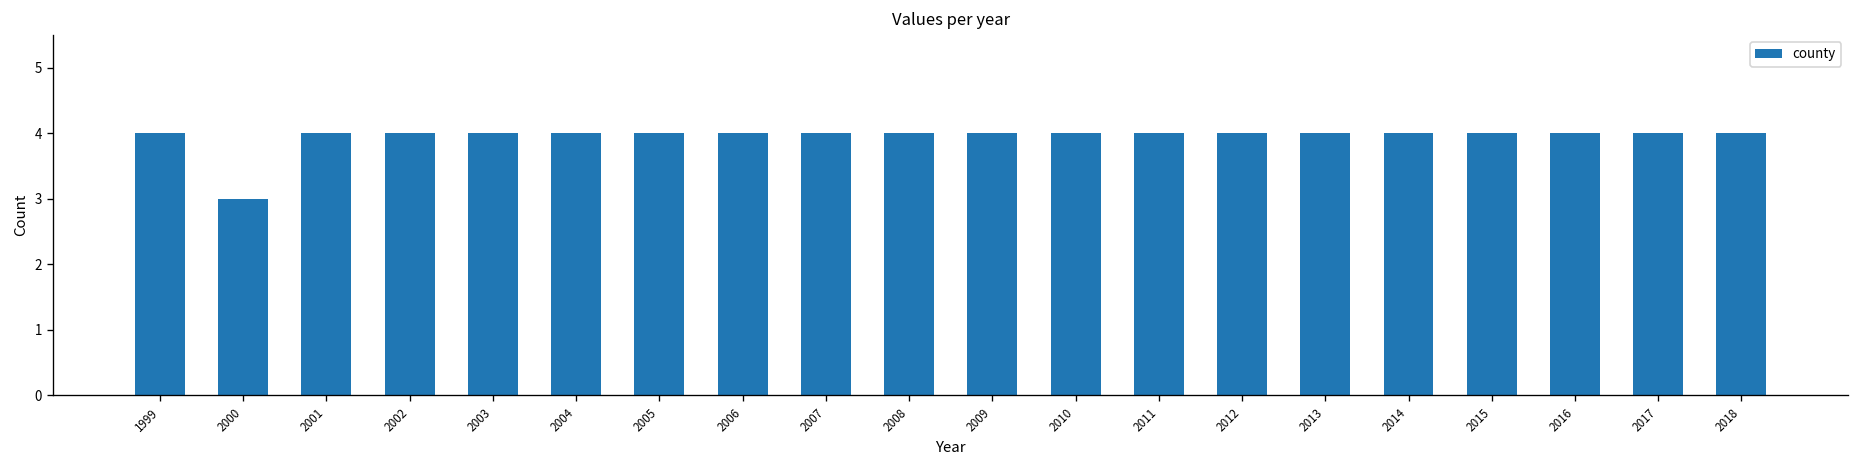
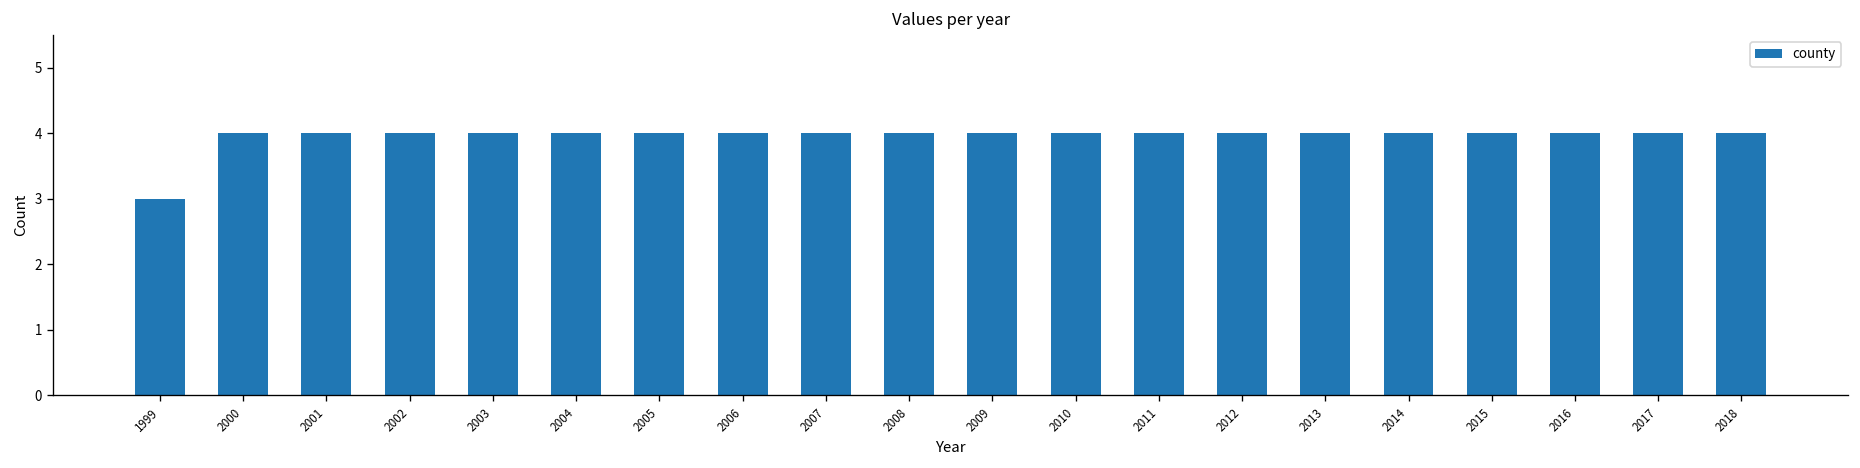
  {
-   "1999": 4,
-   "2000": 3,
+   "1999": 3,
+   "2000": 4,
    "2001": 4,
    "2002": 4,
    "2003": 4,
    "2004": 4,
    "2005": 4,
    "2006": 4,
    "2007": 4,
    "2008": 4,
    "2009": 4,
    "2010": 4,
    "2011": 4,
    "2012": 4,
    "2013": 4,
    "2014": 4,
    "2015": 4,
    "2016": 4,
    "2017": 4,
    "2018": 4
  }
